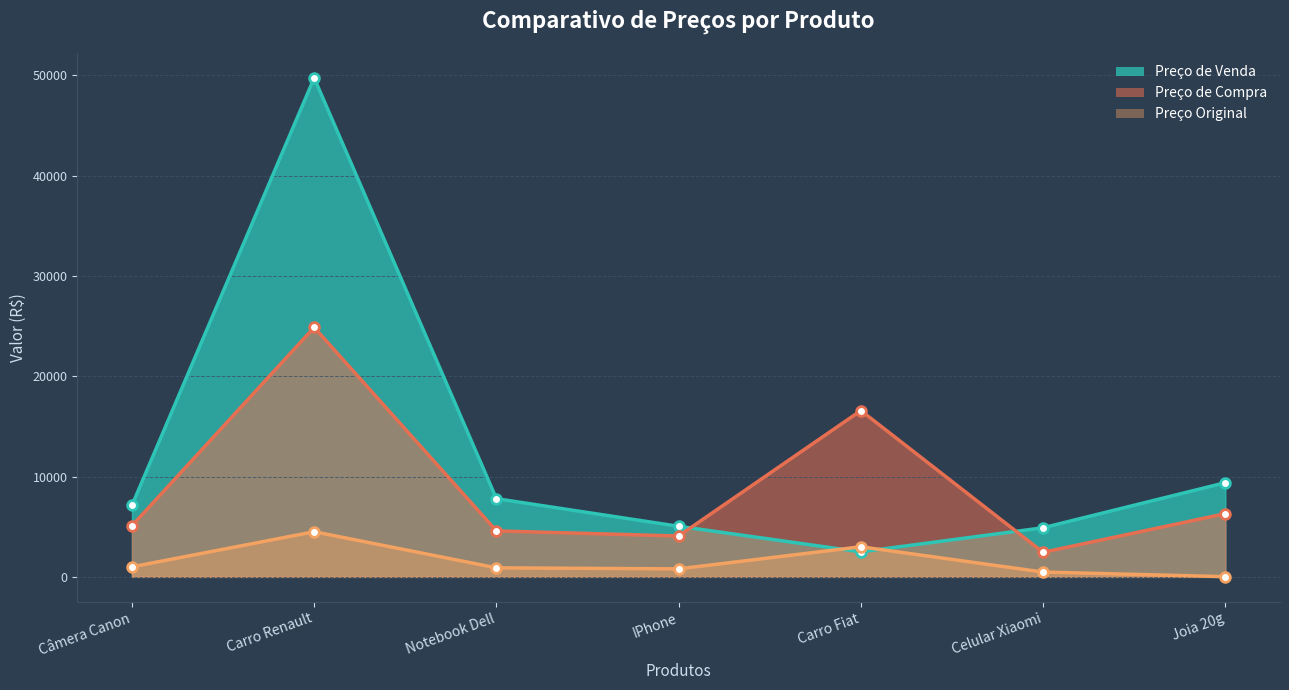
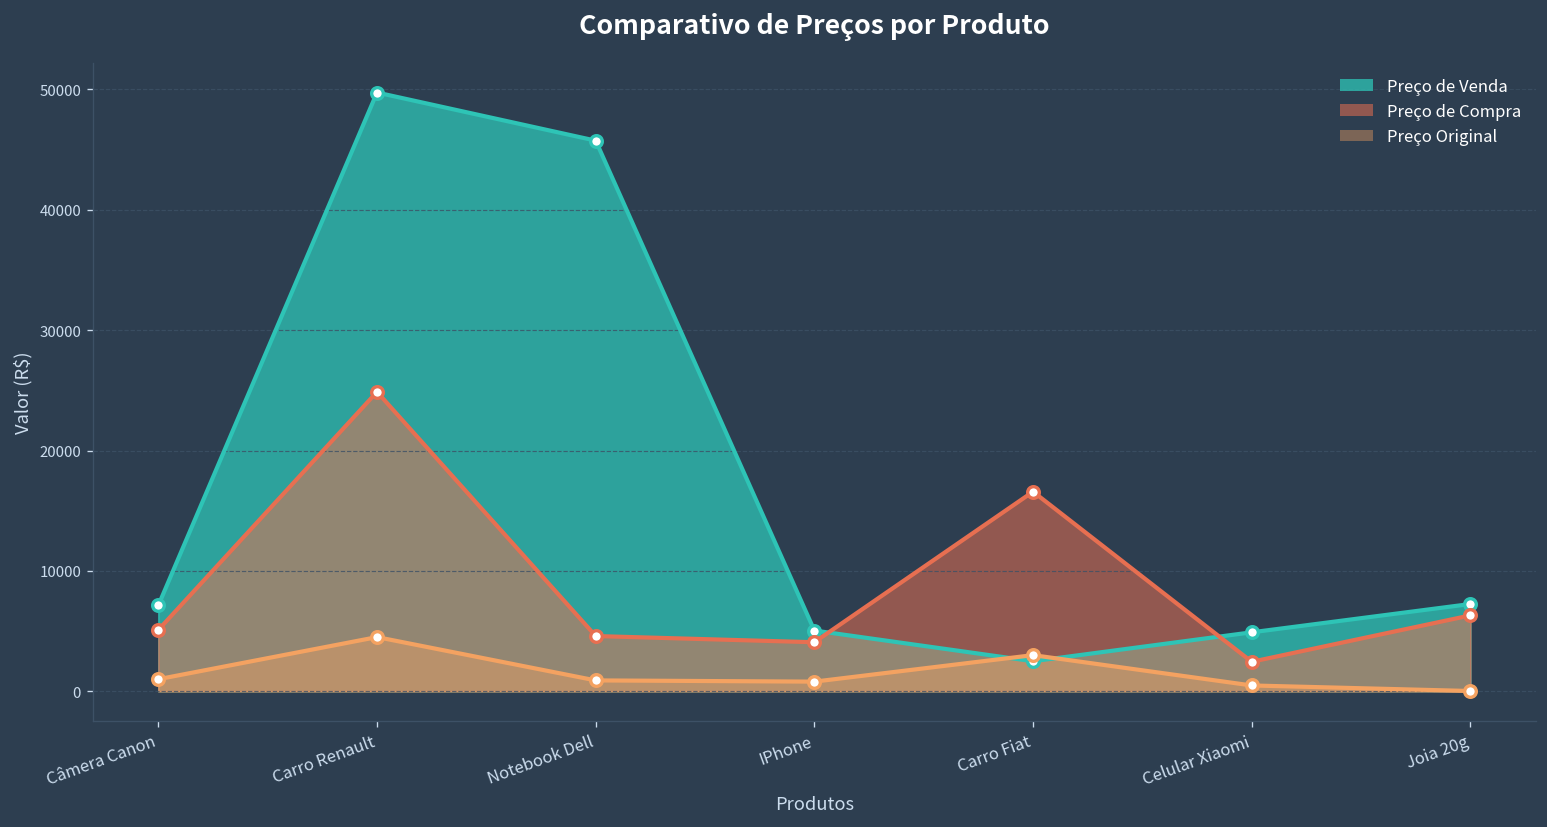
  {
    "Preço de Venda": {
      "Câmera Canon": 7100,
      "Carro Renault": 49700,
-     "Notebook Dell": 7800,
+     "Notebook Dell": 45700,
      "IPhone": 5000,
      "Carro Fiat": 2500,
      "Celular Xiaomi": 4900,
-     "Joia 20g": 9400
+     "Joia 20g": 7200
    }
  }
